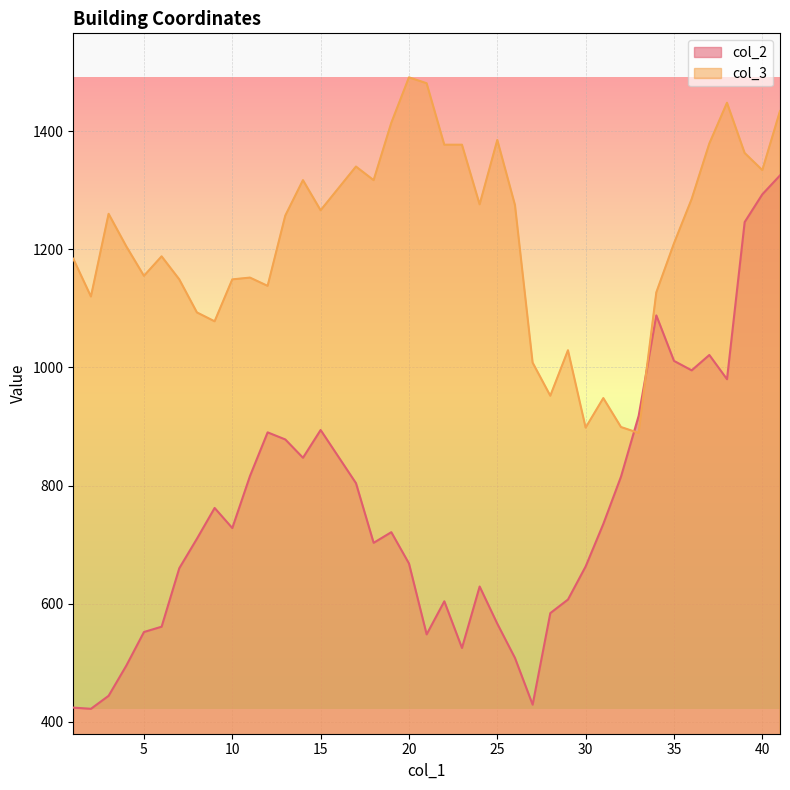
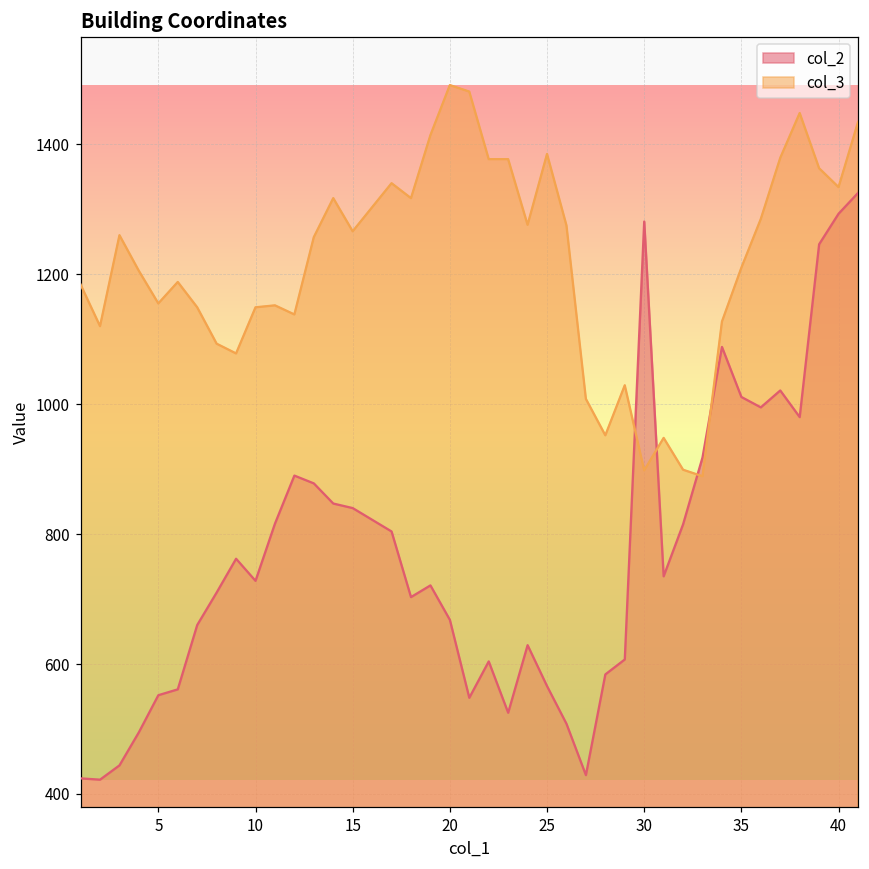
  {
    "col_2": {
      "5": 550,
      "10": 730,
-     "15": 890,
+     "15": 840,
      "20": 670,
      "25": 570,
-     "30": 660,
+     "30": 1280,
      "35": 1010,
      "40": 1290
    },
    "col_3": {
      "5": 1160,
      "10": 1150,
      "15": 1270,
      "20": 1490,
      "25": 1390,
      "30": 900,
      "35": 1210,
      "40": 1330
    }
  }
